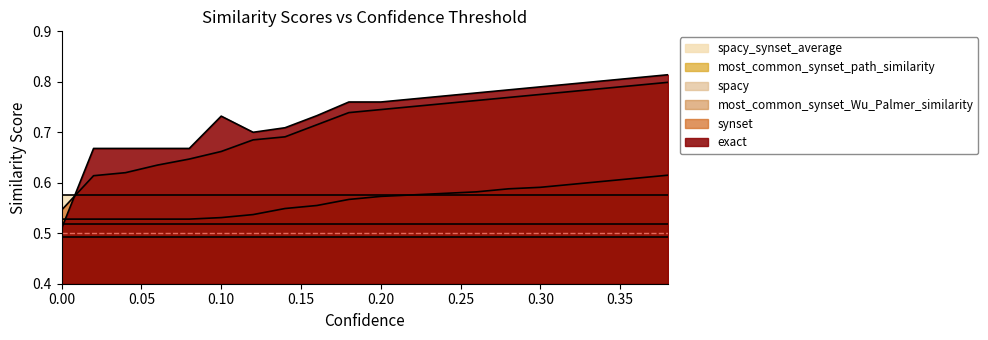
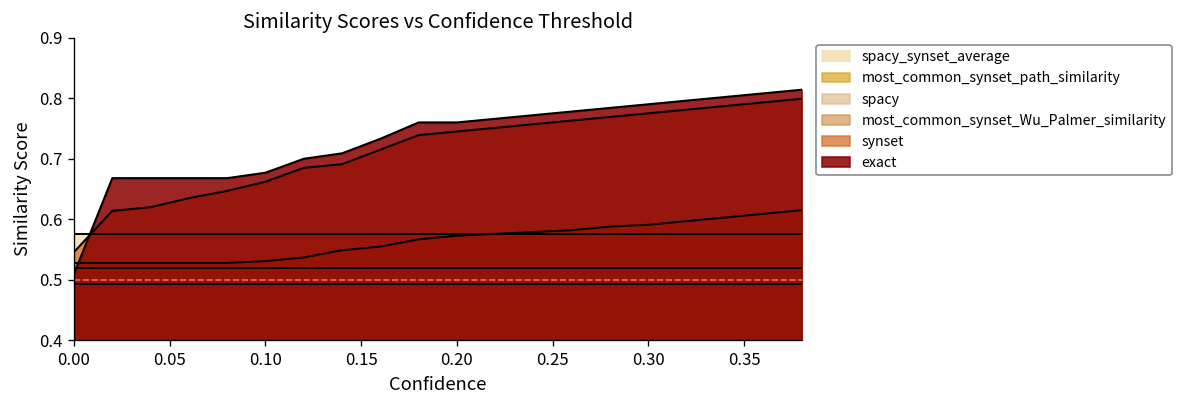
  {
    "exact": {
      "0.00": 0.51,
-     "0.10": 0.73,
+     "0.10": 0.68,
      "0.20": 0.76,
      "0.30": 0.79
    }
  }
